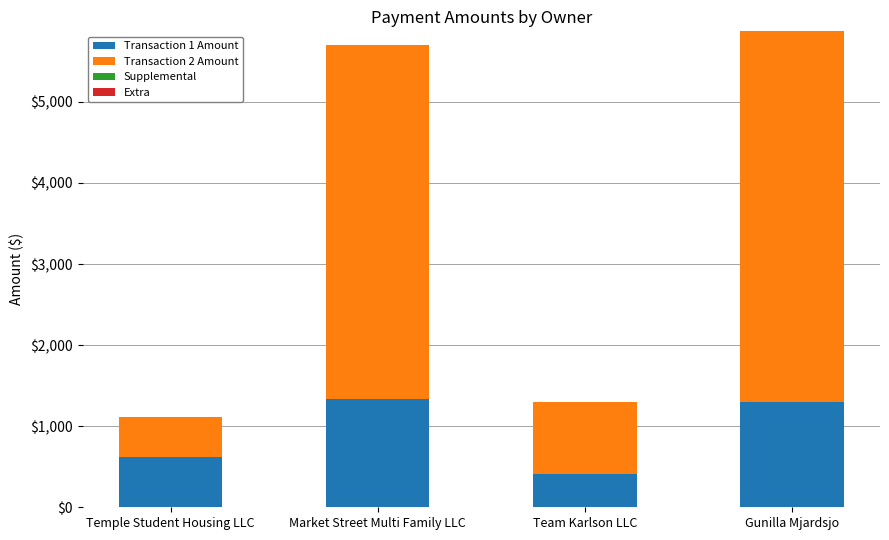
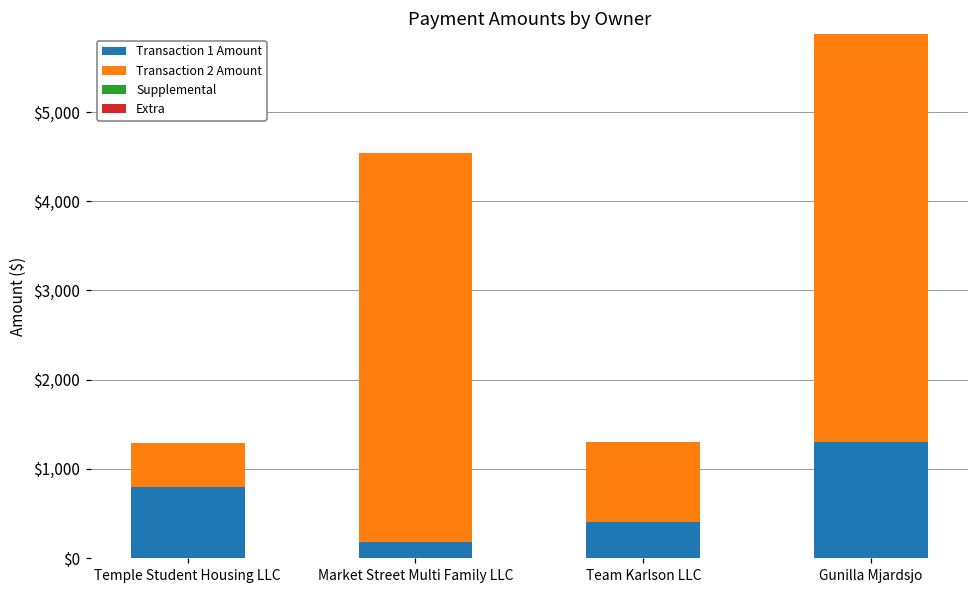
  {
    "Transaction 1 Amount": {
-     "Temple Student Housing LLC": "$600",
-     "Market Street Multi Family LLC": "$1,300",
+     "Temple Student Housing LLC": "$800",
+     "Market Street Multi Family LLC": "$200",
      "Team Karlson LLC": "$400",
      "Gunilla Mjardsjo": "$1,300"
    }
  }
